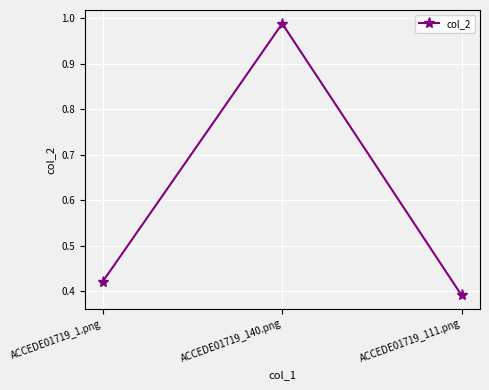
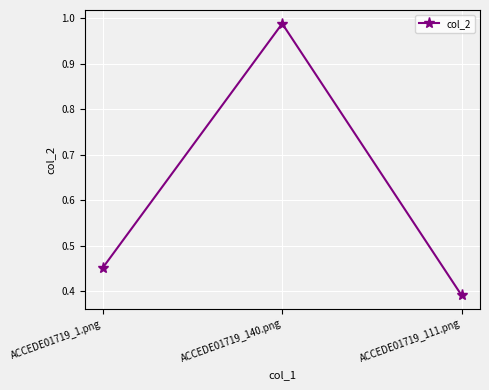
  {
-   "ACCEDE01719_1.png": 0.42,
+   "ACCEDE01719_1.png": 0.45,
    "ACCEDE01719_140.png": 0.99,
    "ACCEDE01719_111.png": 0.39
  }
